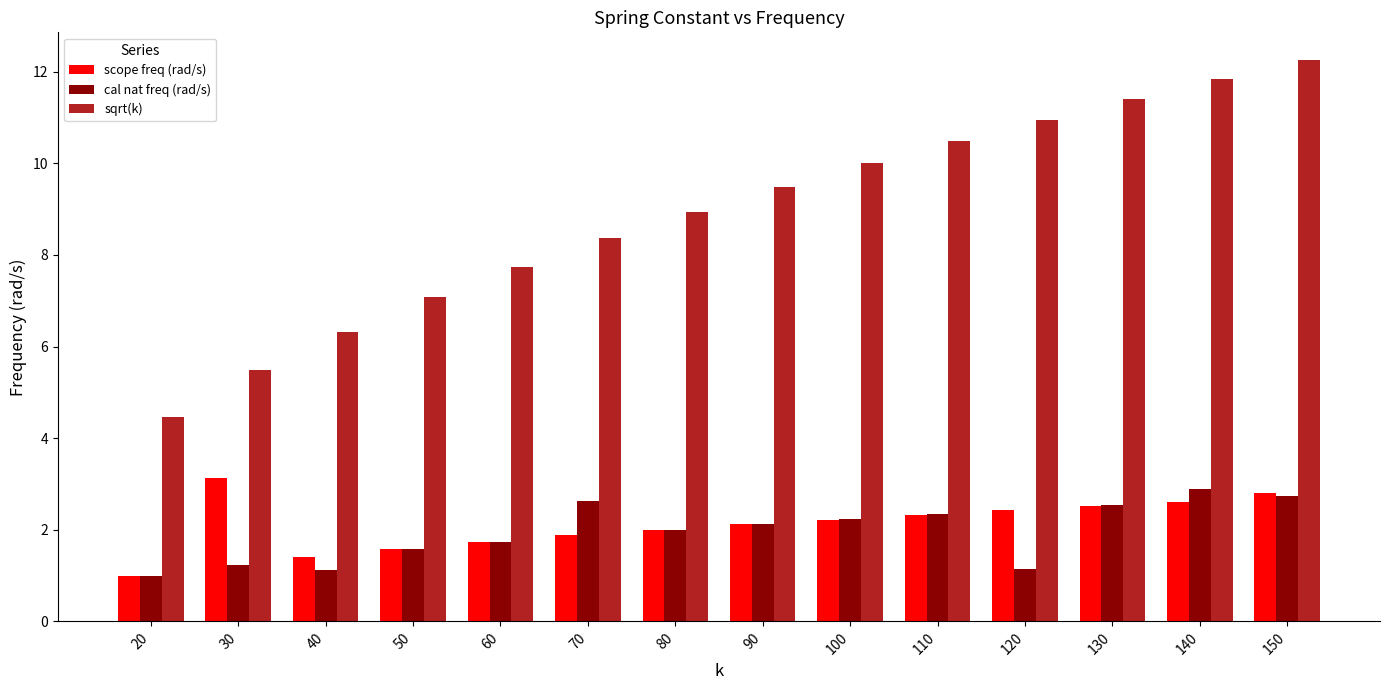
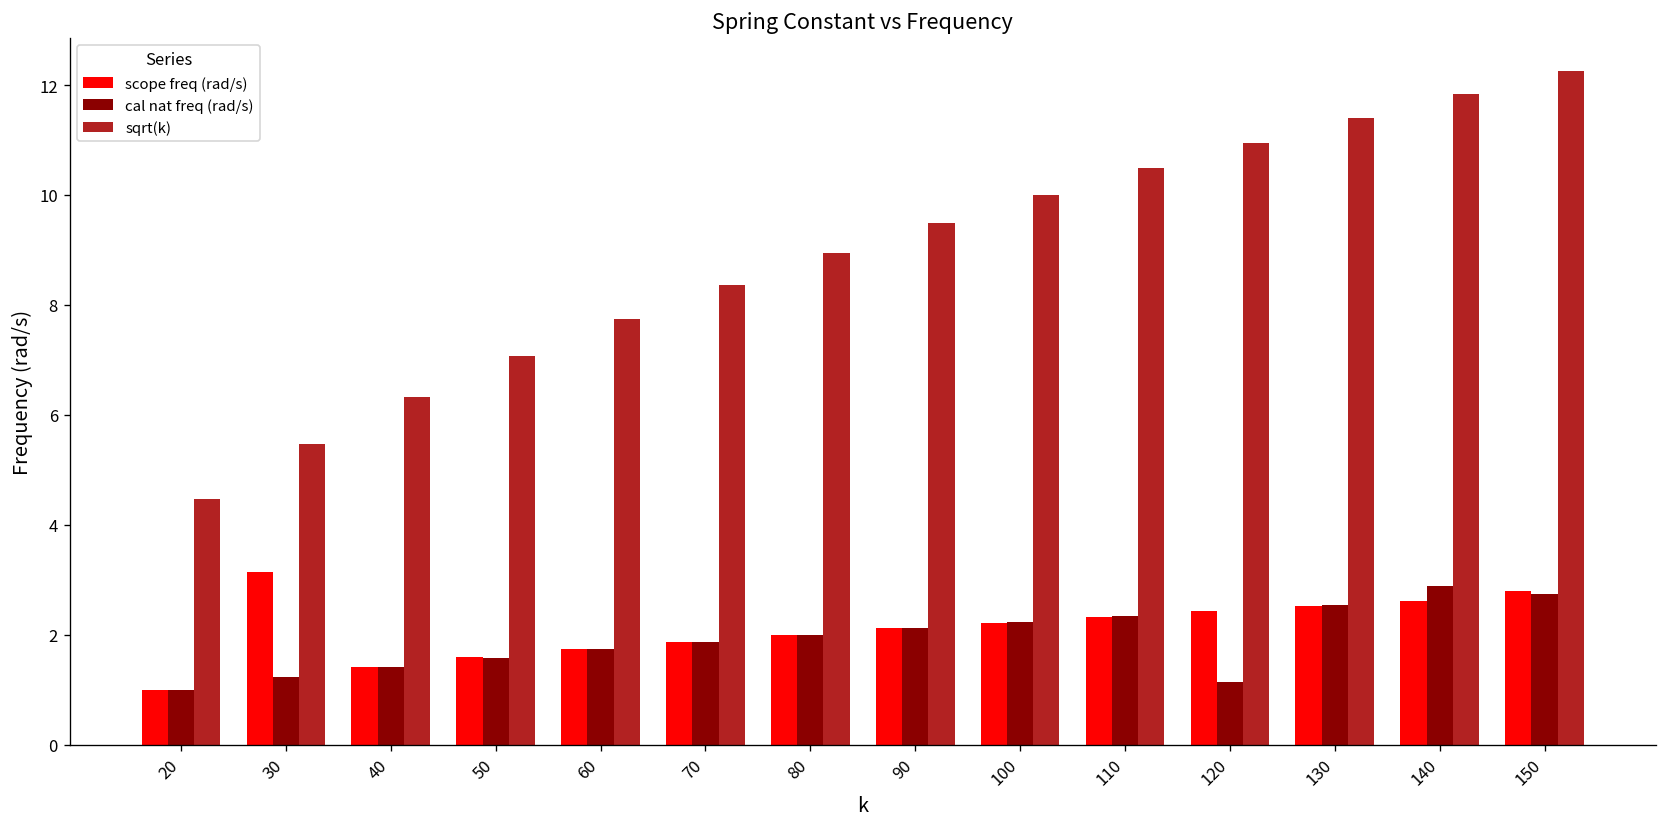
  {
    "scope freq (rad/s)": {
      "20": 1.0,
      "30": 3.1,
      "40": 1.4,
      "50": 1.6,
      "60": 1.7,
      "70": 1.9,
      "80": 2.0,
      "90": 2.1,
      "100": 2.2,
      "110": 2.3,
      "120": 2.4,
      "130": 2.5,
      "140": 2.6,
      "150": 2.8
    },
    "cal nat freq (rad/s)": {
      "20": 1.0,
      "30": 1.2,
-     "40": 1.1,
+     "40": 1.4,
      "50": 1.6,
      "60": 1.7,
-     "70": 2.6,
+     "70": 1.9,
      "80": 2.0,
      "90": 2.1,
      "100": 2.2,
      "110": 2.3,
      "120": 1.1,
      "130": 2.5,
      "140": 2.9,
      "150": 2.7
    },
    "sqrt(k)": {
      "20": 4.5,
      "30": 5.5,
      "40": 6.3,
      "50": 7.1,
      "60": 7.7,
      "70": 8.4,
      "80": 8.9,
      "90": 9.5,
      "100": 10.0,
      "110": 10.5,
      "120": 11.0,
      "130": 11.4,
      "140": 11.8,
      "150": 12.2
    }
  }
